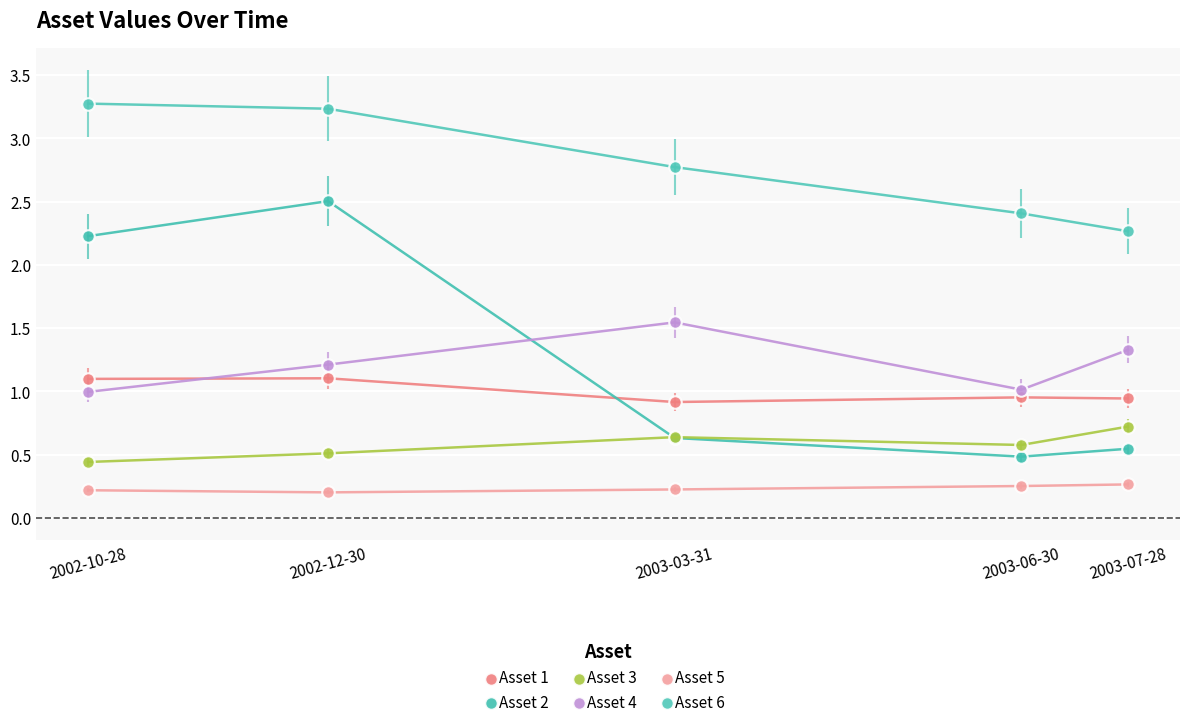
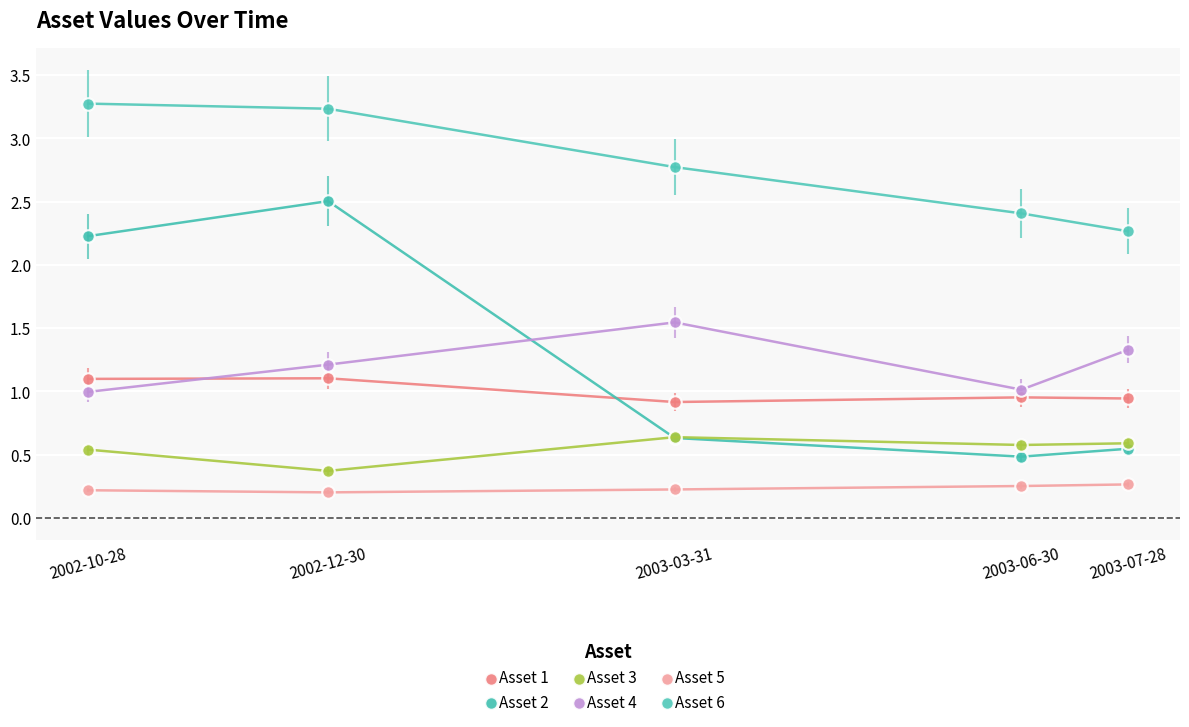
  {
    "Asset 3": {
-     "2002-10-28": 0.44,
-     "2002-12-30": 0.51,
+     "2002-10-28": 0.54,
+     "2002-12-30": 0.37,
      "2003-06-30": 0.58,
-     "2003-07-28": 0.72
+     "2003-07-28": 0.59
    },
    "Asset 4": {
      "2002-10-28": 1.00,
      "2002-12-30": 1.21,
      "2003-03-31": 1.55,
      "2003-06-30": 1.01,
      "2003-07-28": 1.33
    }
  }
